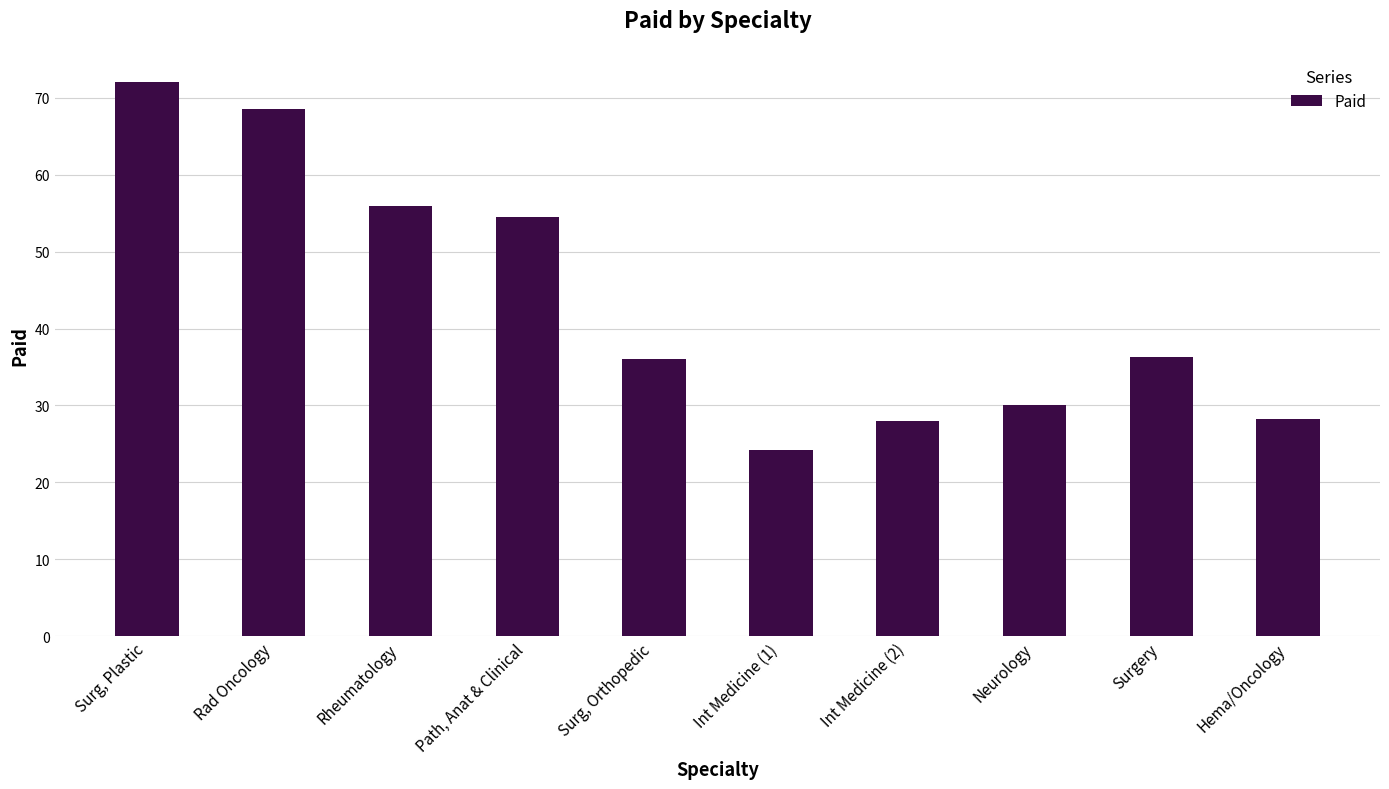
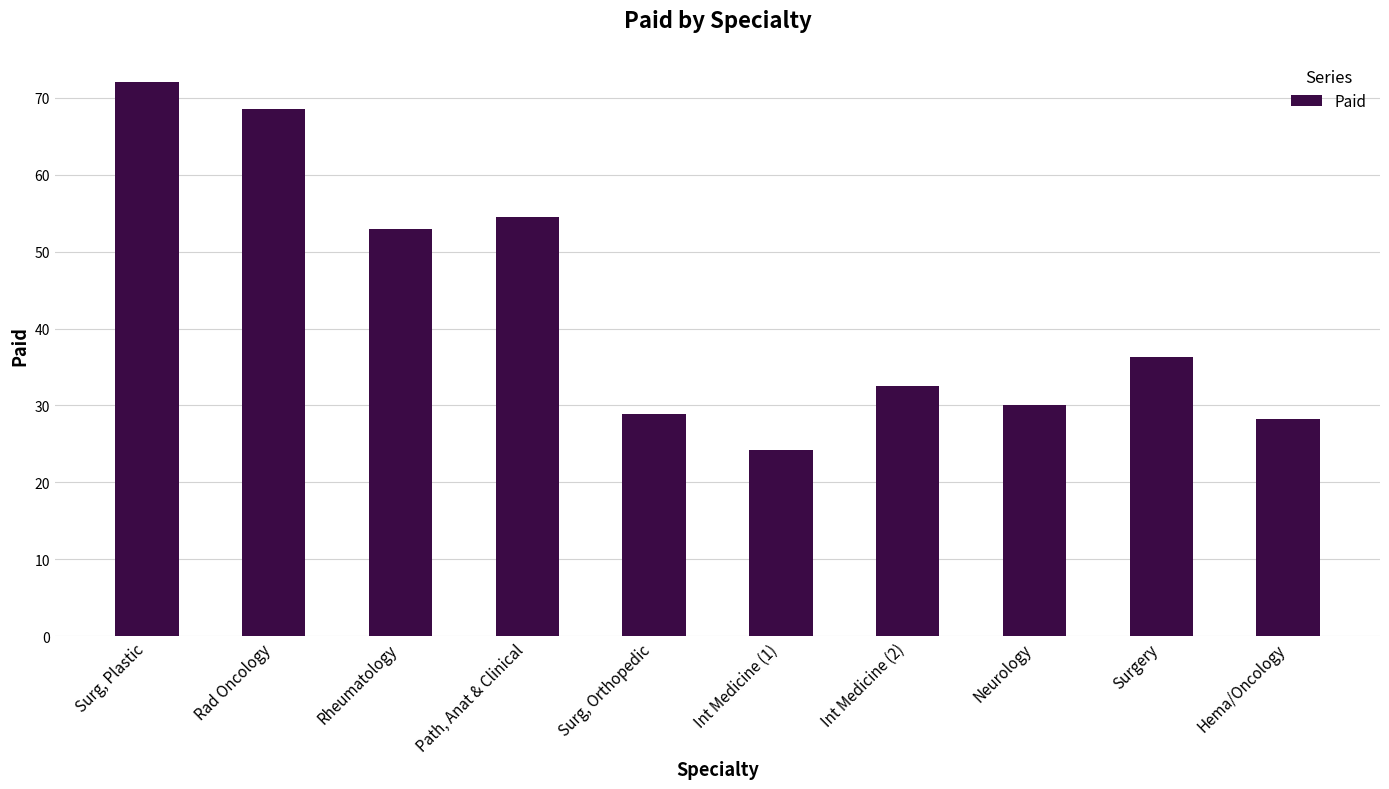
  {
    "Surg, Plastic": 72,
    "Rad Oncology": 69,
-   "Rheumatology": 56,
+   "Rheumatology": 53,
    "Path, Anat & Clinical": 55,
-   "Surg, Orthopedic": 36,
+   "Surg, Orthopedic": 29,
    "Int Medicine (1)": 24,
-   "Int Medicine (2)": 28,
+   "Int Medicine (2)": 33,
    "Neurology": 30,
    "Surgery": 36,
    "Hema/Oncology": 28
  }
